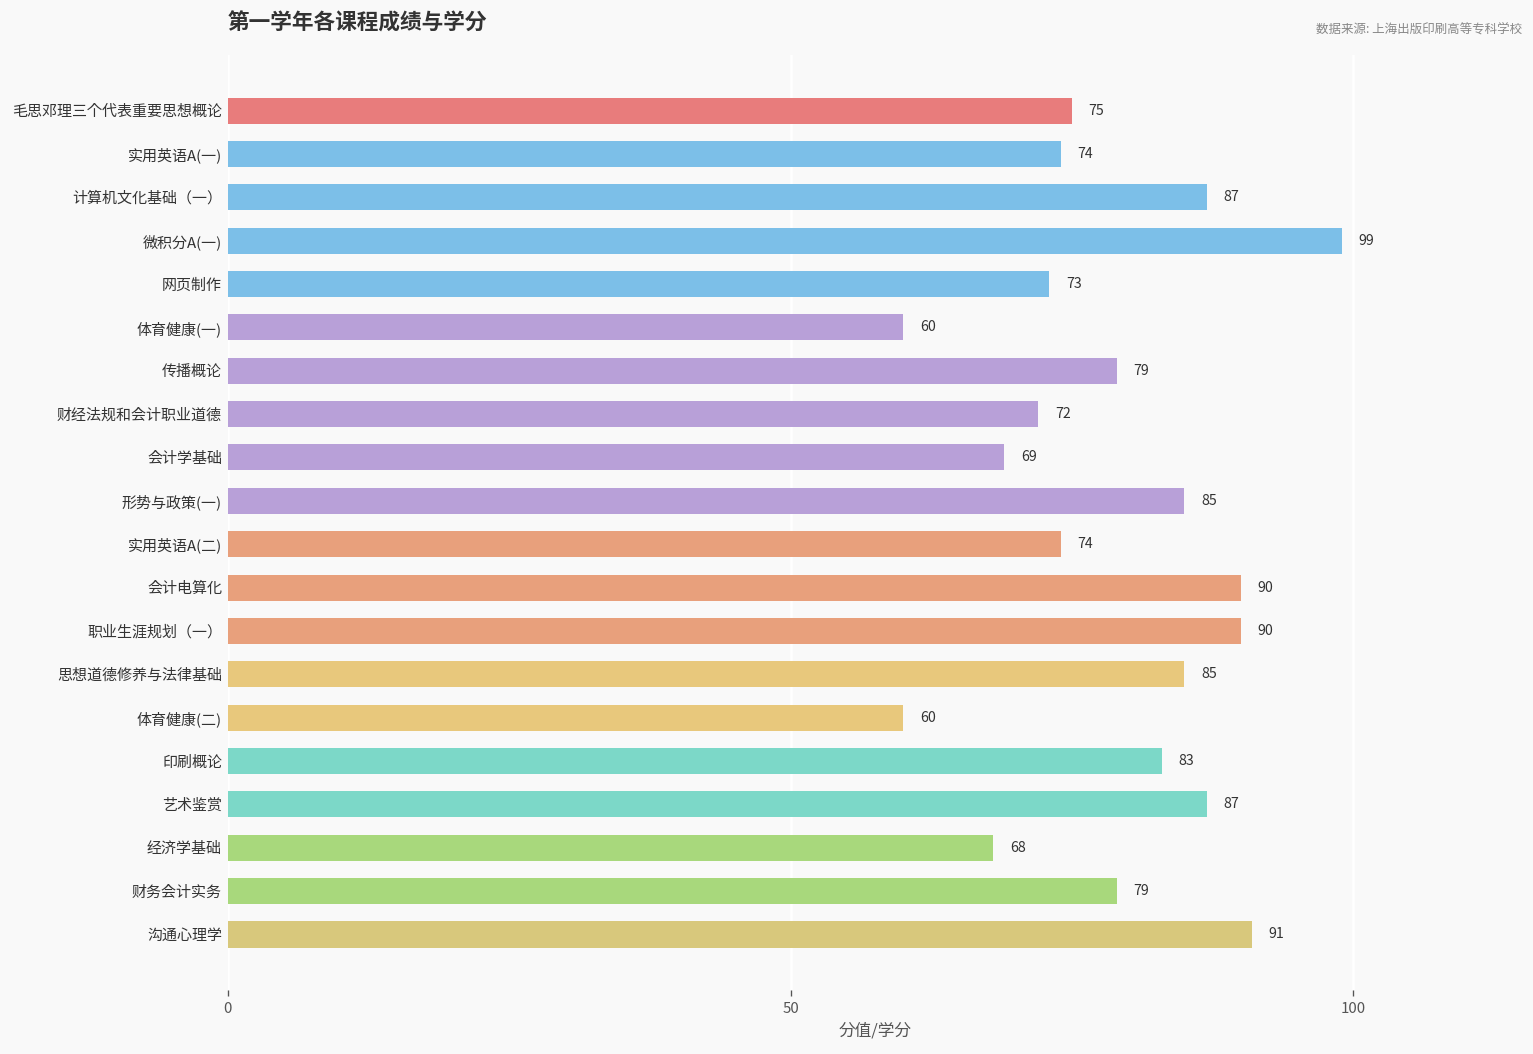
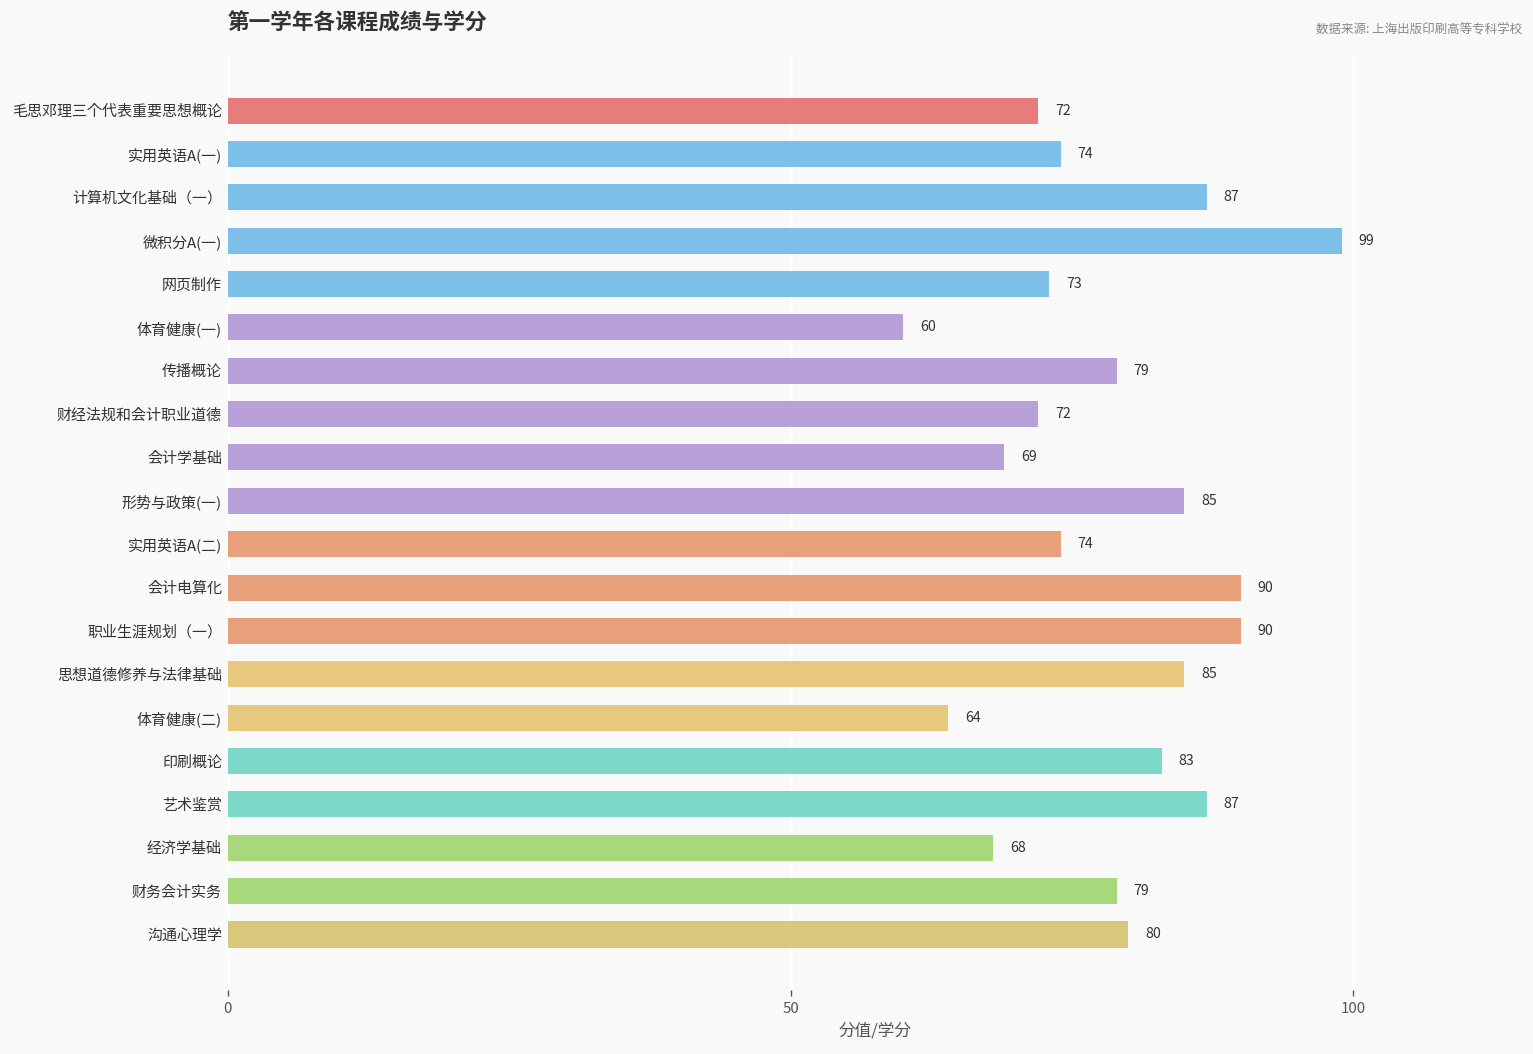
  {
-   "毛思邓理三个代表重要思想概论": 75,
+   "毛思邓理三个代表重要思想概论": 72,
    "实用英语A(一)": 74,
    "计算机文化基础（一）": 87,
    "微积分A(一)": 99,
    "网页制作": 73,
    "体育健康(一)": 60,
    "传播概论": 79,
    "财经法规和会计职业道德": 72,
    "会计学基础": 69,
    "形势与政策(一)": 85,
    "实用英语A(二)": 74,
    "会计电算化": 90,
    "职业生涯规划（一）": 90,
    "思想道德修养与法律基础": 85,
-   "体育健康(二)": 60,
+   "体育健康(二)": 64,
    "印刷概论": 83,
    "艺术鉴赏": 87,
    "经济学基础": 68,
    "财务会计实务": 79,
-   "沟通心理学": 91
+   "沟通心理学": 80
  }
